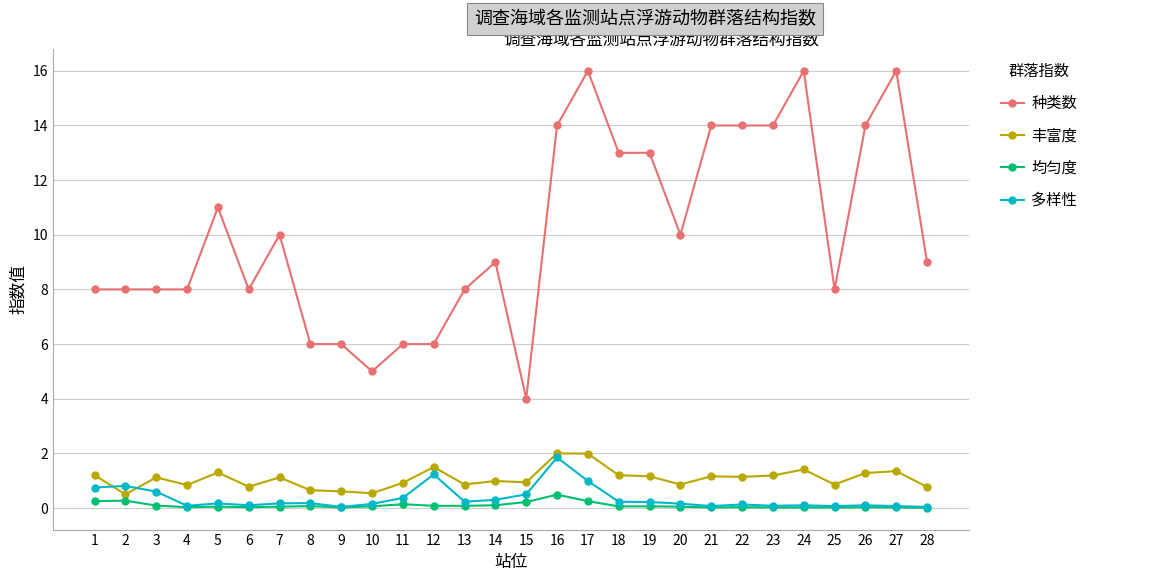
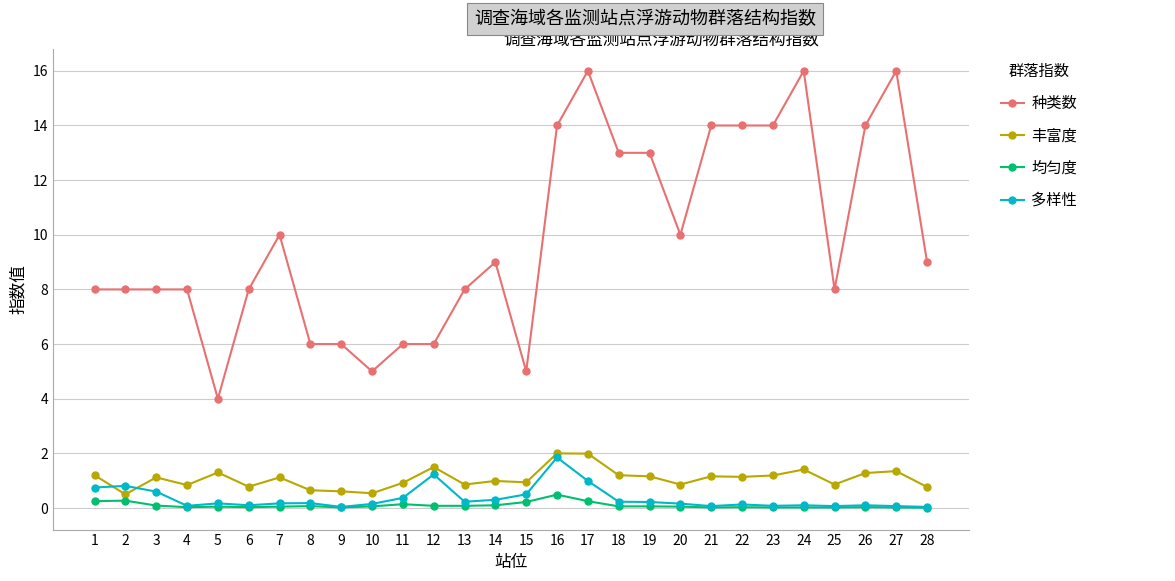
  {
    "种类数": {
      "1": 8,
      "2": 8,
      "3": 8,
      "4": 8,
-     "5": 11,
+     "5": 4,
      "6": 8,
      "7": 10,
      "8": 6,
      "9": 6,
      "10": 5,
      "11": 6,
      "12": 6,
      "13": 8,
      "14": 9,
-     "15": 4,
+     "15": 5,
      "16": 14,
      "17": 16,
      "18": 13,
      "19": 13,
      "20": 10,
      "21": 14,
      "22": 14,
      "23": 14,
      "24": 16,
      "25": 8,
      "26": 14,
      "27": 16,
      "28": 9
    },
    "丰富度": {
      "1": 1.2,
      "2": 0.5,
      "3": 1.1,
      "4": 0.8,
      "5": 1.3,
      "6": 0.8,
      "7": 1.1,
      "8": 0.7,
      "9": 0.6,
      "10": 0.5,
      "11": 1,
      "12": 1.5,
      "13": 0.9,
      "14": 1,
      "15": 1,
      "16": 2,
      "17": 2,
      "18": 1.2,
      "19": 1.2,
      "20": 0.9,
      "21": 1.2,
      "22": 1.1,
      "23": 1.2,
      "24": 1.4,
      "25": 0.9,
      "26": 1.3,
      "27": 1.4,
      "28": 0.8
    },
    "均匀度": {
      "1": 0.3,
      "2": 0.3,
      "3": 0,
      "5": 0,
      "7": 0,
      "8": 0,
      "11": 0.1,
      "12": 0,
      "13": 0,
      "14": 0.1,
      "15": 0.2,
      "16": 0.5,
      "17": 0.3,
      "18": 0,
      "19": 0,
      "20": 0,
      "22": 0
    },
    "多样性": {
      "1": 0.8,
      "2": 0.8,
      "3": 0.6,
      "5": 0.2,
      "7": 0.2,
      "8": 0.2,
      "11": 0.4,
      "12": 1.2,
      "13": 0.2,
      "14": 0.3,
      "15": 0.5,
      "16": 1.9,
      "17": 1,
      "18": 0.2,
      "19": 0.2,
      "20": 0.2,
      "22": 0.1
    }
  }
